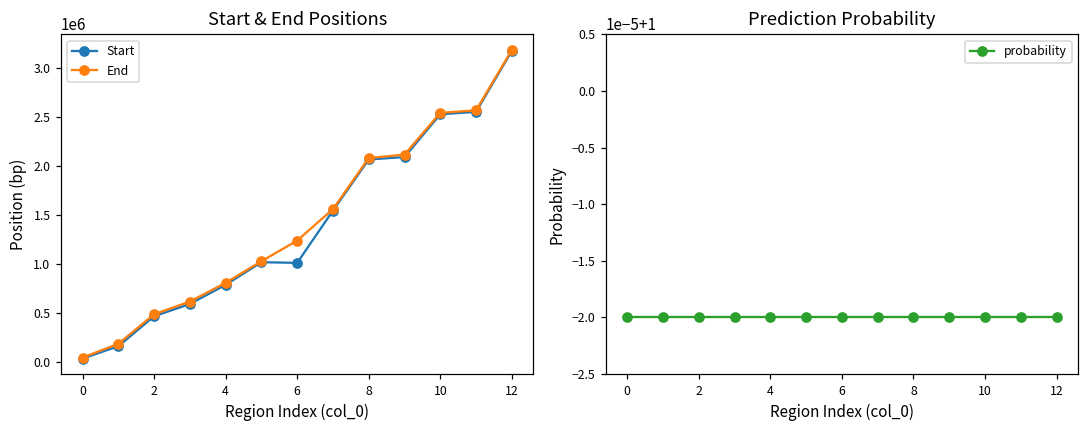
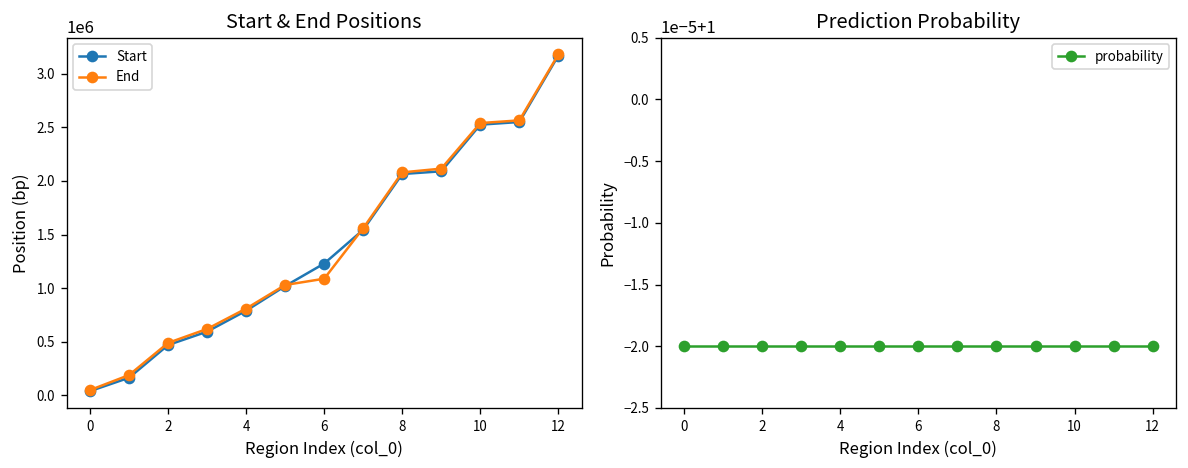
  {
    "Start & End Positions": {
      "Start": {
-       "6": 1000000
+       "6": 1200000
      },
      "End": {
-       "6": 1200000
+       "6": 1100000
      }
    },
    "Prediction Probability": {
      "0": 0.9999800,
      "2": 0.9999800,
      "4": 0.9999800,
      "6": 0.9999800,
      "8": 0.9999800,
      "10": 0.9999800,
      "12": 0.9999800
    }
  }
